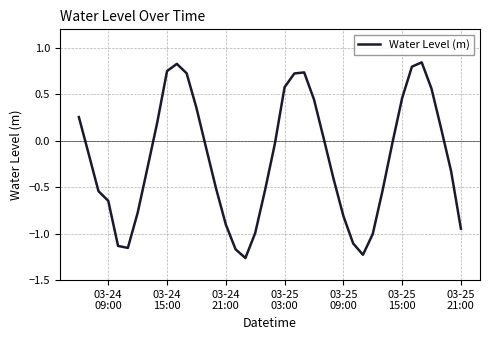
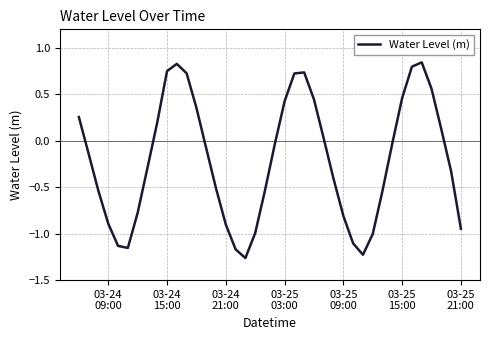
  {
-   "03-24 09:00": -0.6,
+   "03-24 09:00": -0.9,
    "03-24 15:00": 0.8,
    "03-24 21:00": -0.9,
-   "03-25 03:00": 0.6,
+   "03-25 03:00": 0.4,
    "03-25 09:00": -0.8,
    "03-25 15:00": 0.5,
    "03-25 21:00": -0.9
  }
